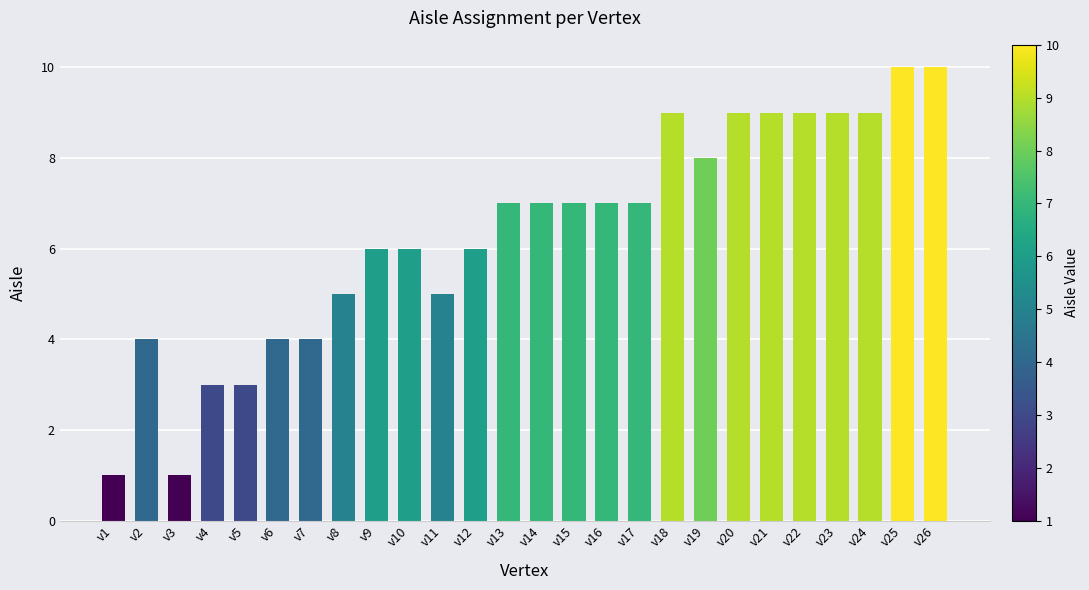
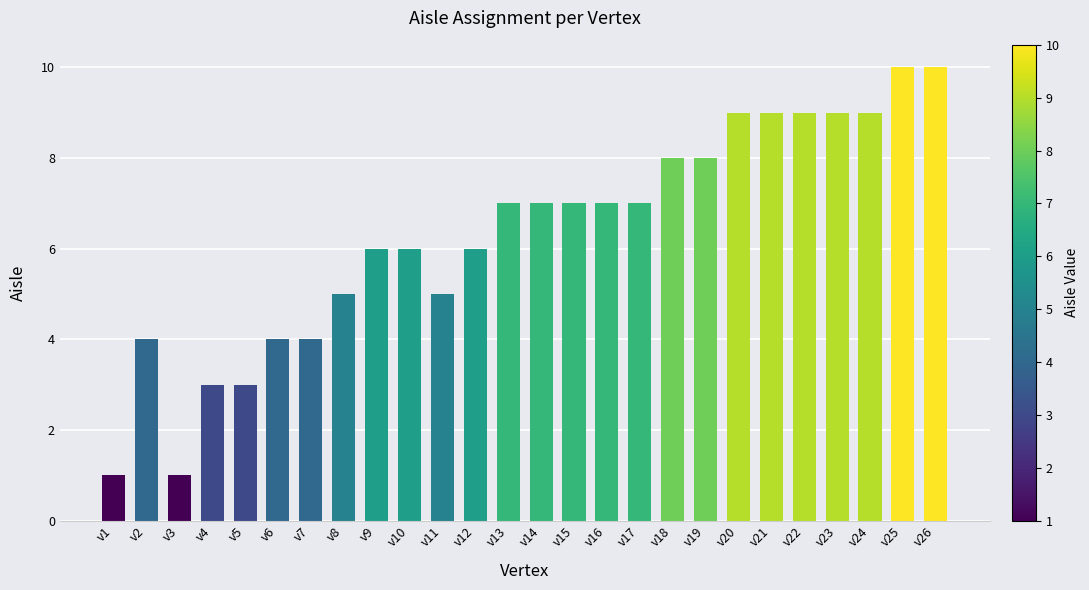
  {
    "v1": 1,
    "v2": 4,
    "v3": 1,
    "v4": 3,
    "v5": 3,
    "v6": 4,
    "v7": 4,
    "v8": 5,
    "v9": 6,
    "v10": 6,
    "v11": 5,
    "v12": 6,
    "v13": 7,
    "v14": 7,
    "v15": 7,
    "v16": 7,
    "v17": 7,
-   "v18": 9,
+   "v18": 8,
    "v19": 8,
    "v20": 9,
    "v21": 9,
    "v22": 9,
    "v23": 9,
    "v24": 9,
    "v25": 10,
    "v26": 10
  }
